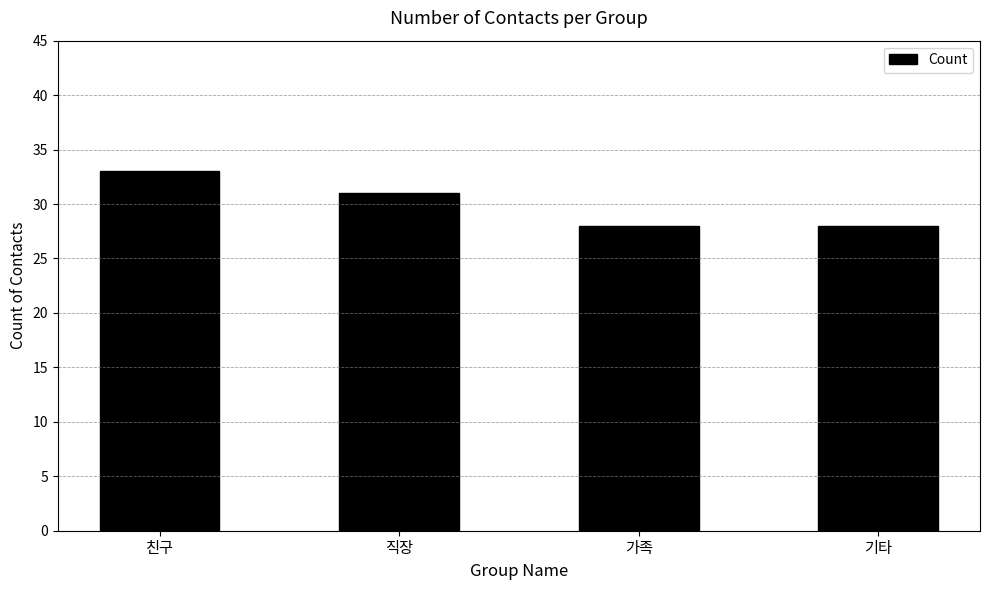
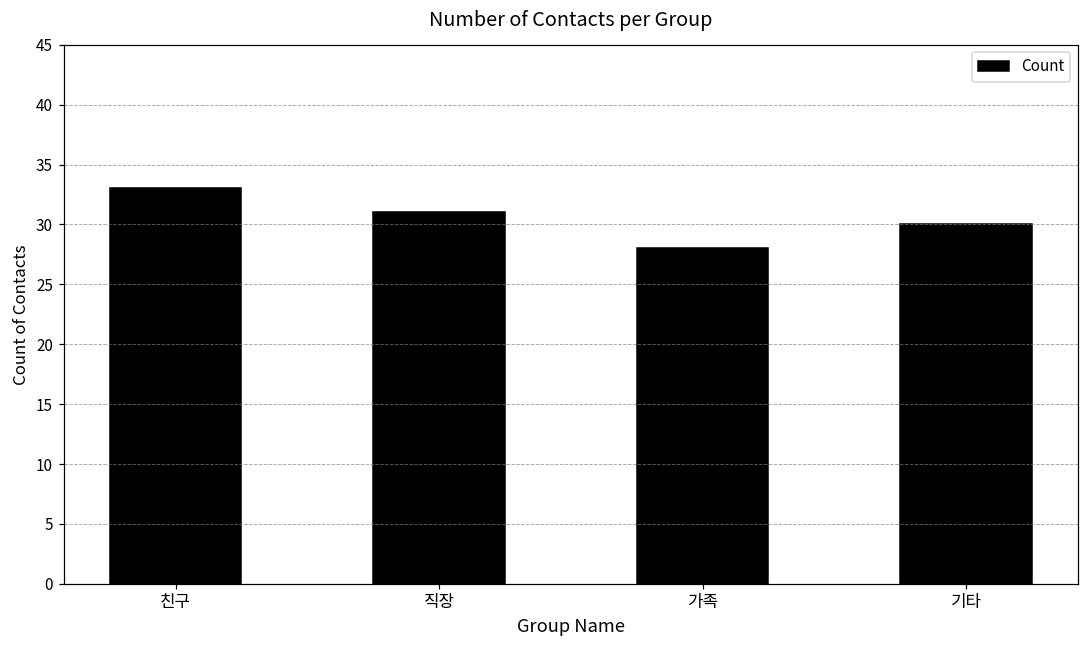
  {
    "친구": 33,
    "직장": 31,
    "가족": 28,
-   "기타": 28
+   "기타": 30
  }
